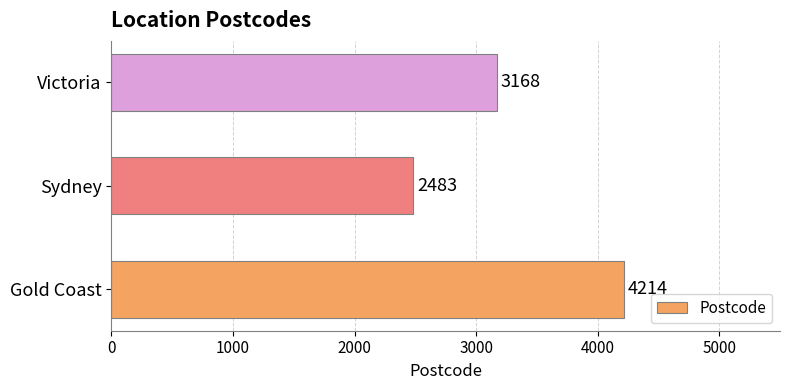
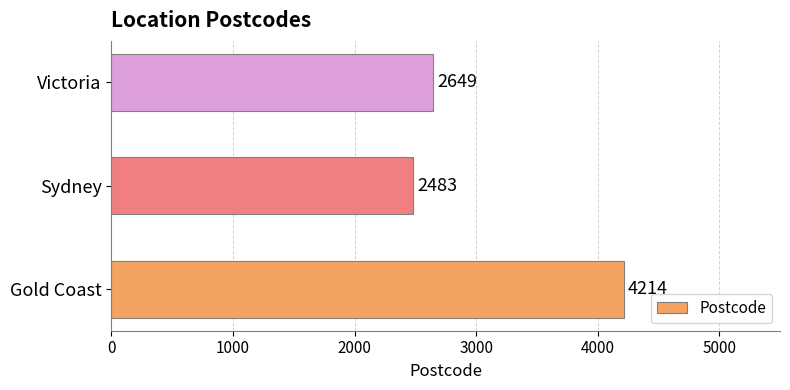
  {
-   "Victoria": 3168,
+   "Victoria": 2649,
    "Sydney": 2483
  }
